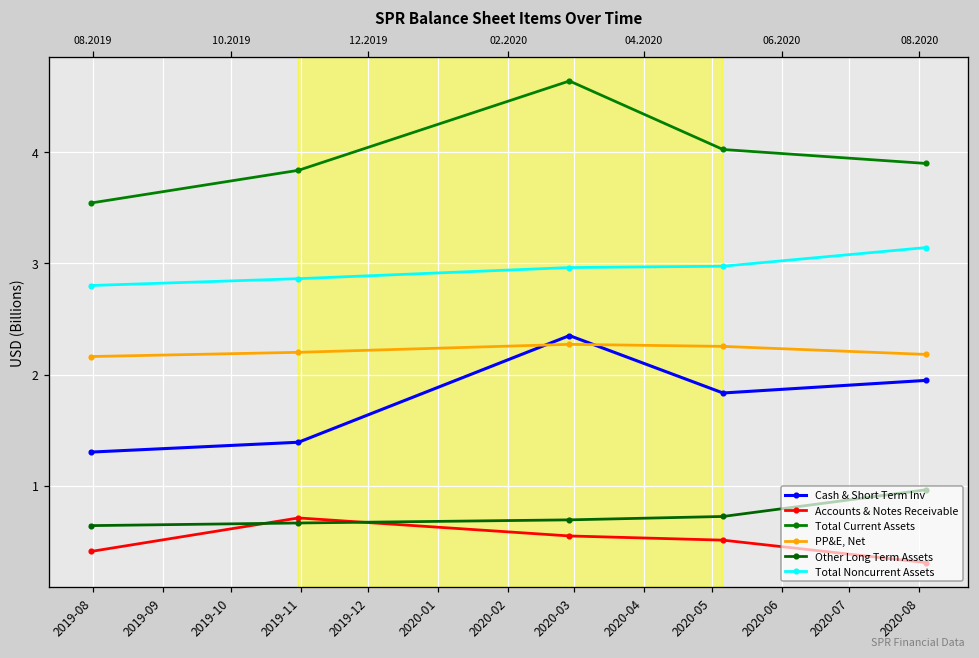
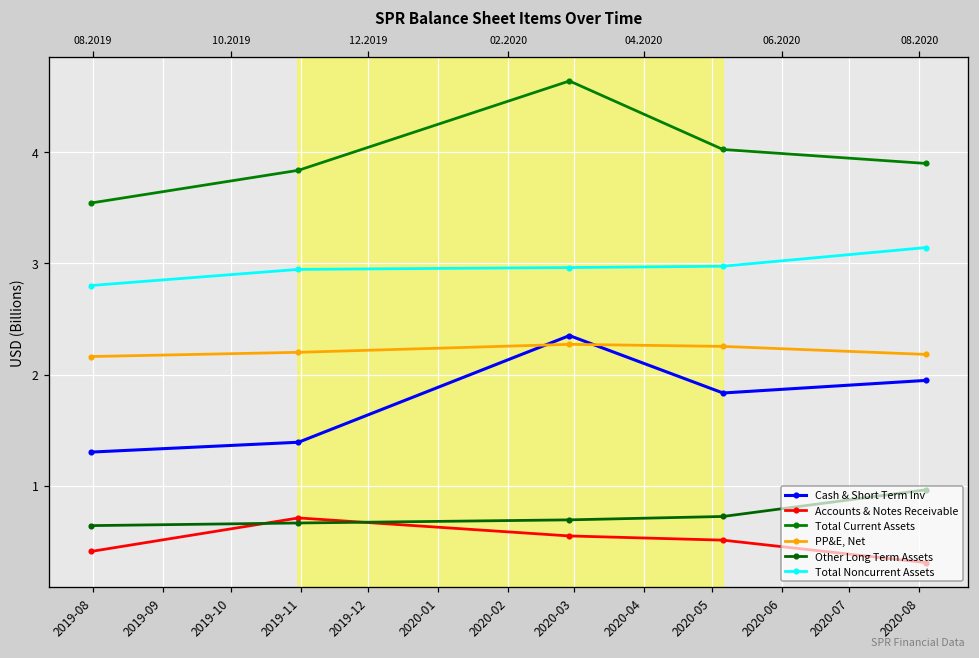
  {
    "Cash & Short Term Inv": {
      "2019-08": 1.30,
      "2019-11": 1.39
    },
    "Accounts & Notes Receivable": {
      "2019-08": 0.41,
      "2019-11": 0.71
    },
    "PP&E, Net": {
      "2019-08": 2.16,
      "2019-11": 2.20
    },
    "Total Noncurrent Assets": {
      "2019-08": 2.80,
-     "2019-11": 2.86
+     "2019-11": 2.95
    }
  }
